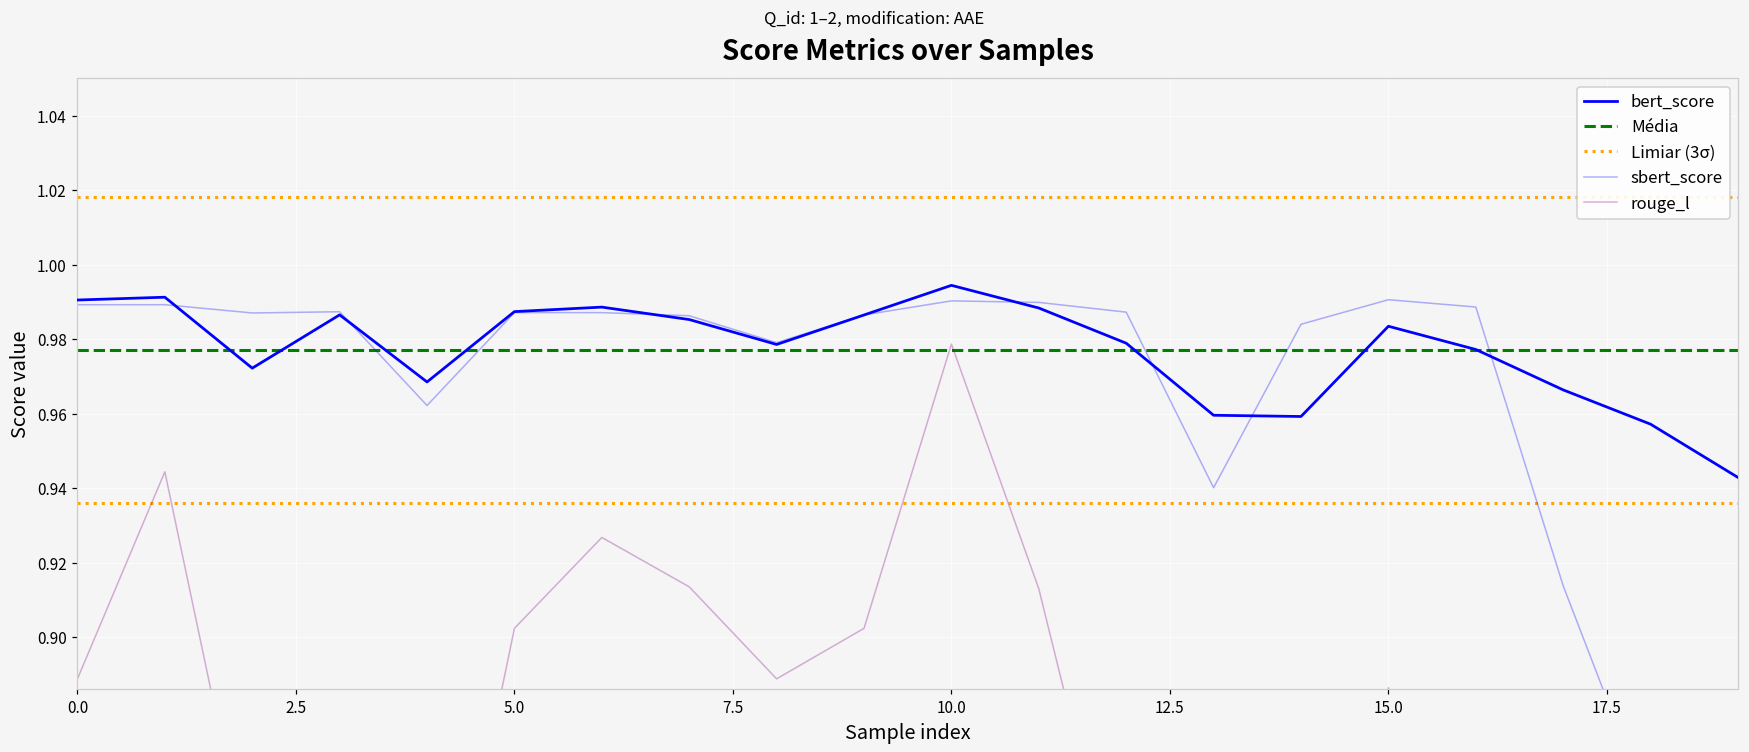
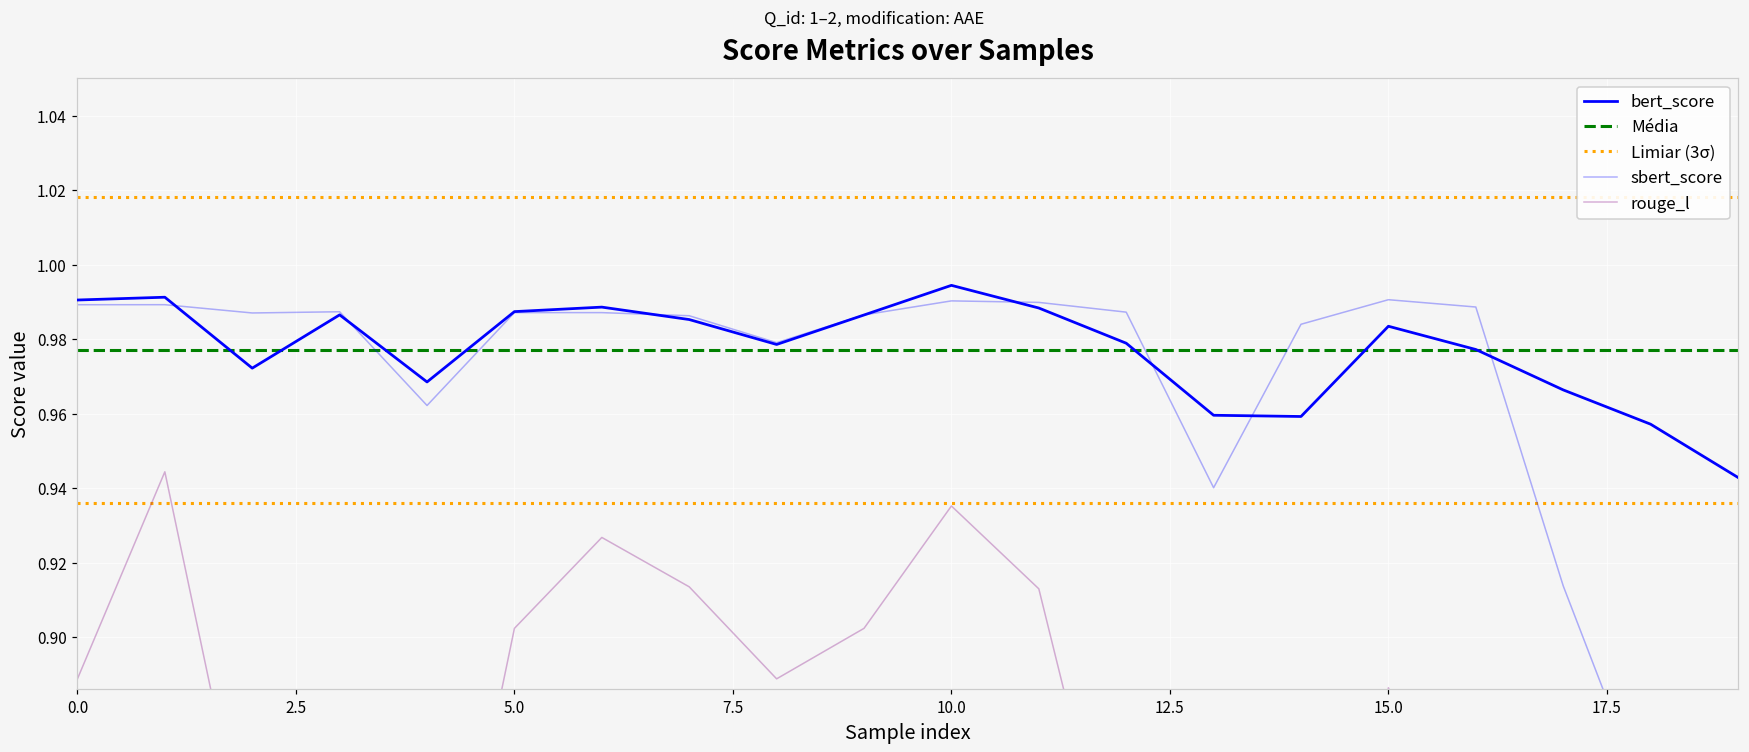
  {
    "rouge_l": {
      "0.0": 0.889,
      "5.0": 0.902,
-     "10.0": 0.979,
+     "10.0": 0.935,
      "15.0": 0.887
    }
  }
